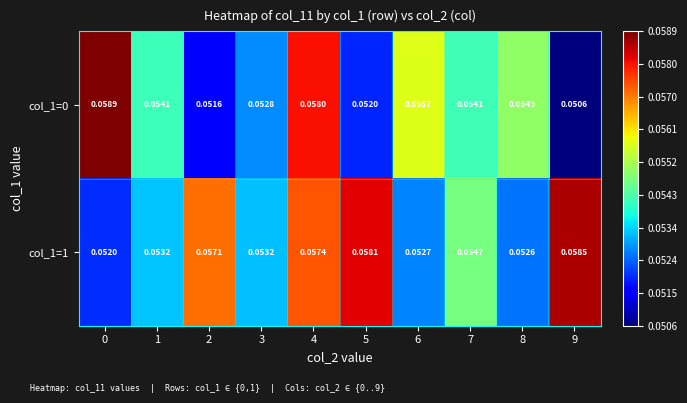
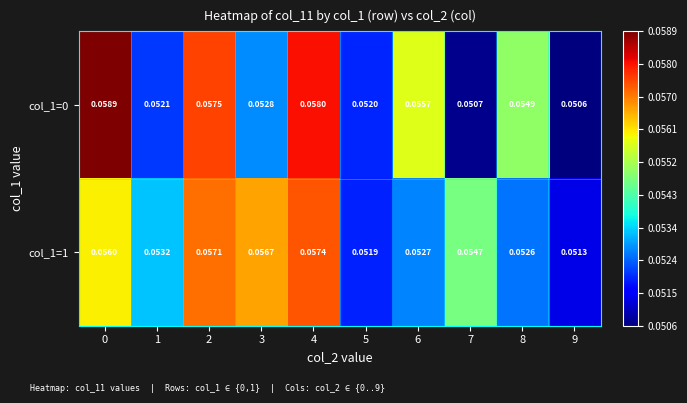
  {
    "col_1=0": {
      "0": 0.0589,
-     "1": 0.0541,
-     "2": 0.0516,
+     "1": 0.0521,
+     "2": 0.0575,
      "3": 0.0528,
      "4": 0.0580,
      "5": 0.0520,
      "6": 0.0557,
-     "7": 0.0541,
+     "7": 0.0507,
      "8": 0.0549,
      "9": 0.0506
    },
    "col_1=1": {
-     "0": 0.0520,
+     "0": 0.0560,
      "1": 0.0532,
      "2": 0.0571,
-     "3": 0.0532,
+     "3": 0.0567,
      "4": 0.0574,
-     "5": 0.0581,
+     "5": 0.0519,
      "6": 0.0527,
      "7": 0.0547,
      "8": 0.0526,
-     "9": 0.0585
+     "9": 0.0513
    }
  }
